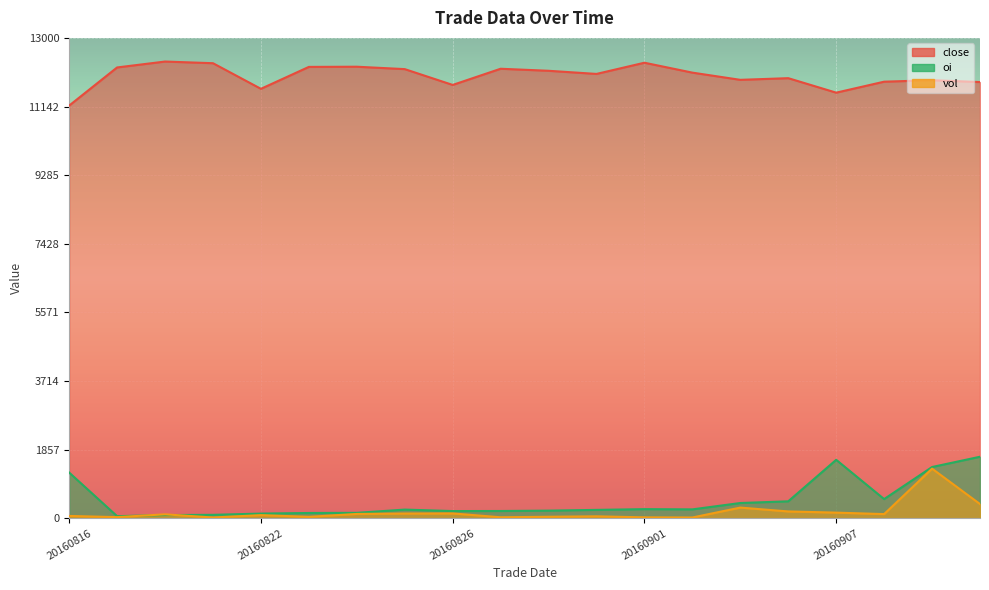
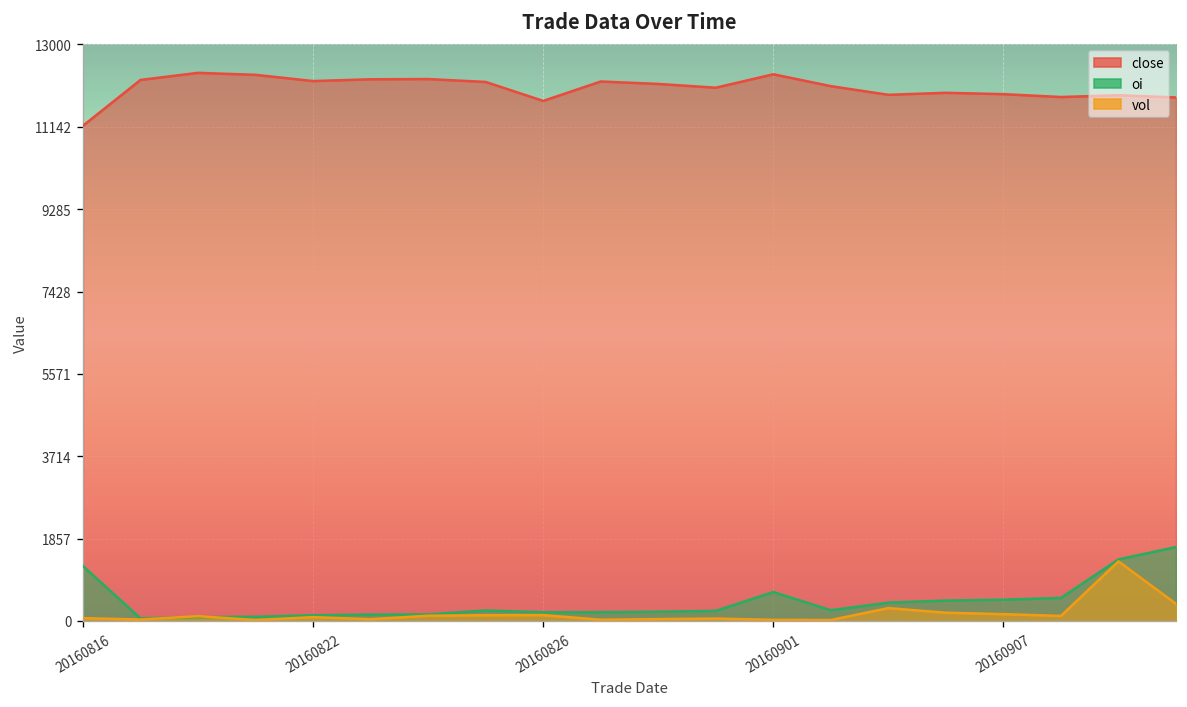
  {
    "close": {
      "20160816": 11200,
-     "20160822": 11600,
+     "20160822": 12200,
      "20160826": 11700,
      "20160901": 12300,
-     "20160907": 11500
+     "20160907": 11900
    },
    "oi": {
      "20160816": 1200,
-     "20160901": 200,
-     "20160907": 1600
+     "20160901": 700,
+     "20160907": 500
    },
    "vol": {
      "20160816": 100,
      "20160901": 0,
      "20160907": 200
    }
  }
